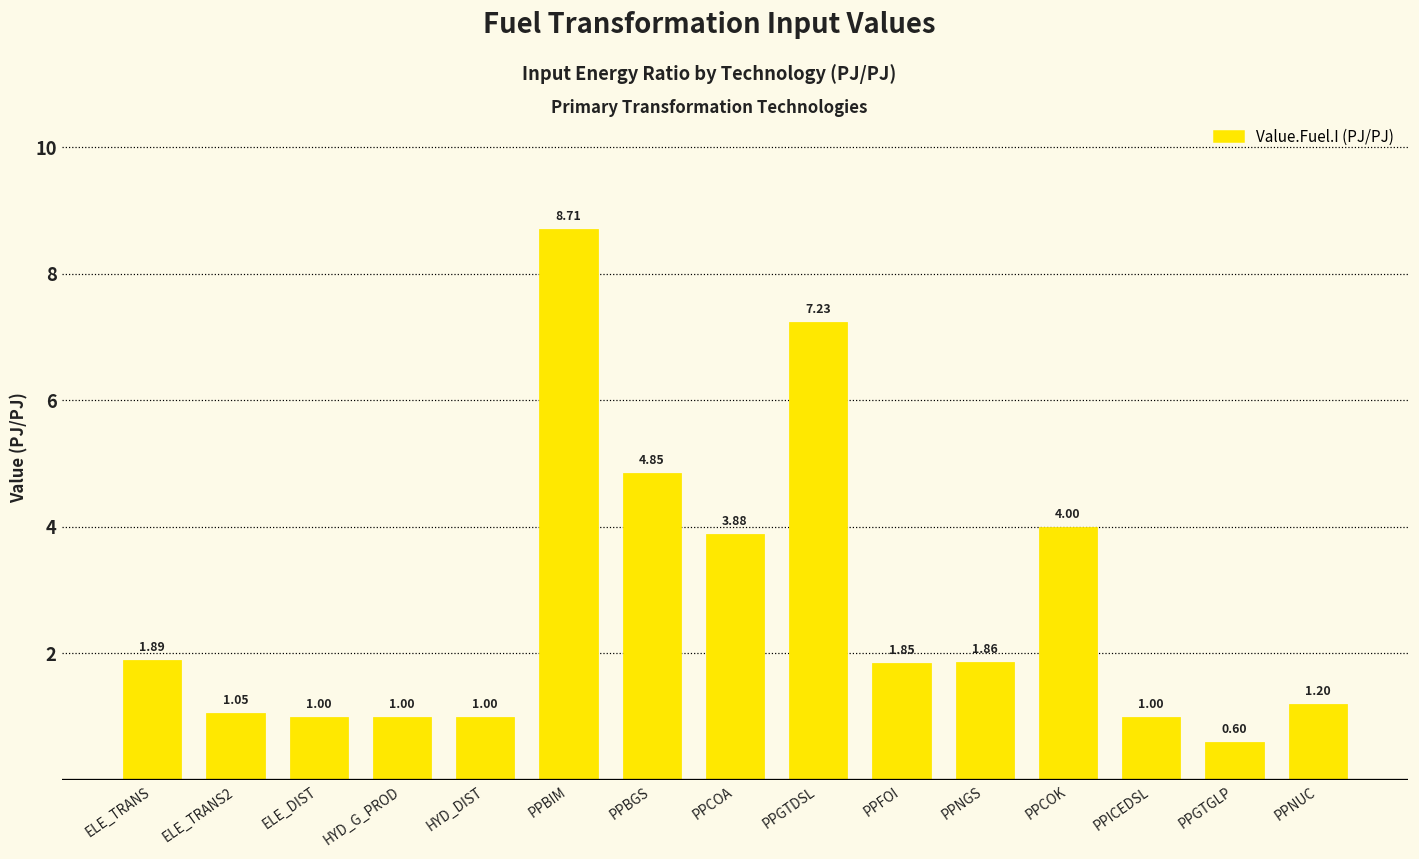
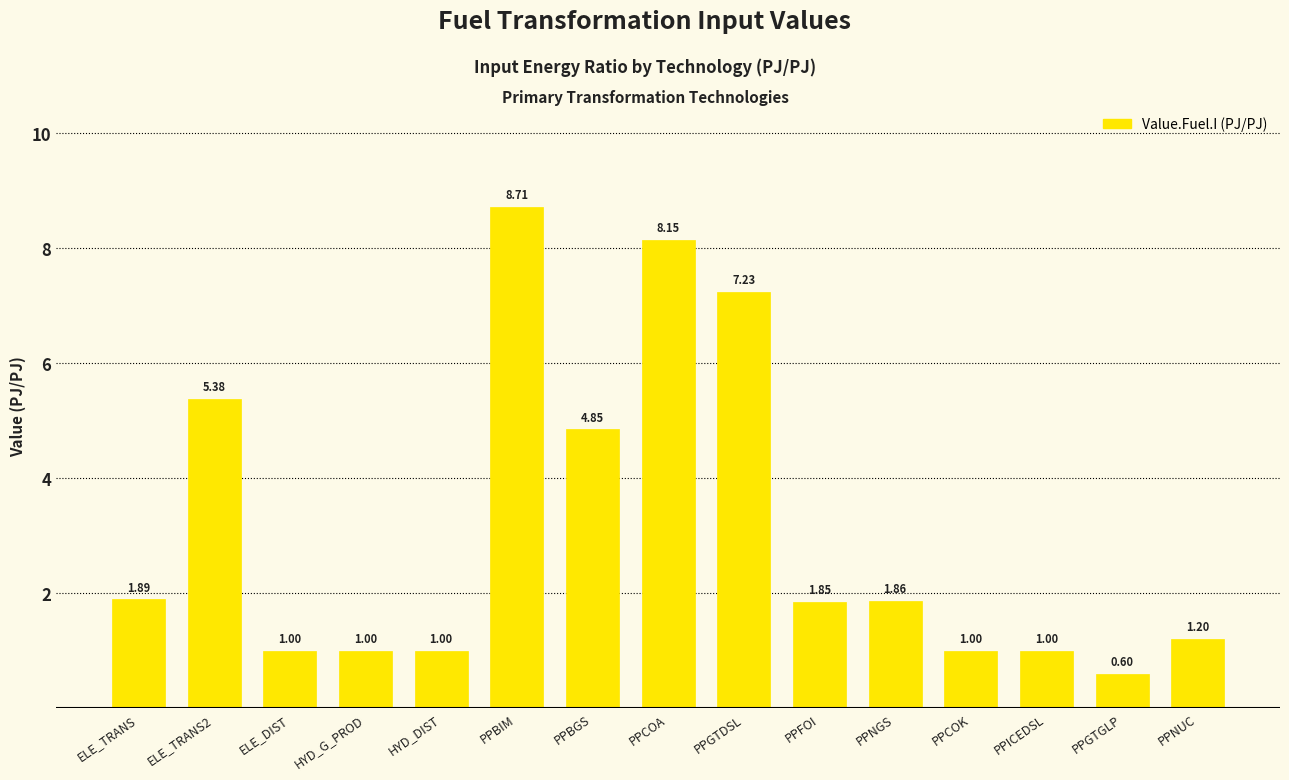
  {
    "ELE_TRANS": 1.89,
-   "ELE_TRANS2": 1.05,
+   "ELE_TRANS2": 5.38,
    "ELE_DIST": 1.00,
    "HYD_G_PROD": 1.00,
    "HYD_DIST": 1.00,
    "PPBIM": 8.71,
    "PPBGS": 4.85,
-   "PPCOA": 3.88,
+   "PPCOA": 8.15,
    "PPGTDSL": 7.23,
    "PPFOI": 1.85,
    "PPNGS": 1.86,
-   "PPCOK": 4.00,
+   "PPCOK": 1.00,
    "PPICEDSL": 1.00,
    "PPGTGLP": 0.60,
    "PPNUC": 1.20
  }
